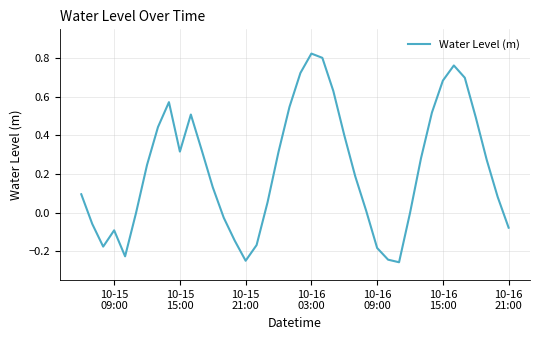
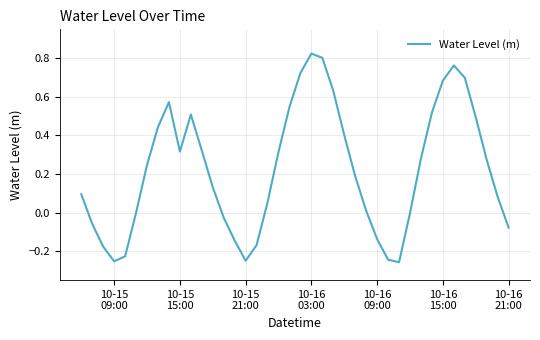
  {
-   "10-15 09:00": -0.09,
+   "10-15 09:00": -0.25,
    "10-15 15:00": 0.32,
    "10-15 21:00": -0.25,
    "10-16 03:00": 0.82,
-   "10-16 09:00": -0.18,
+   "10-16 09:00": -0.14,
    "10-16 15:00": 0.68,
    "10-16 21:00": -0.08
  }
